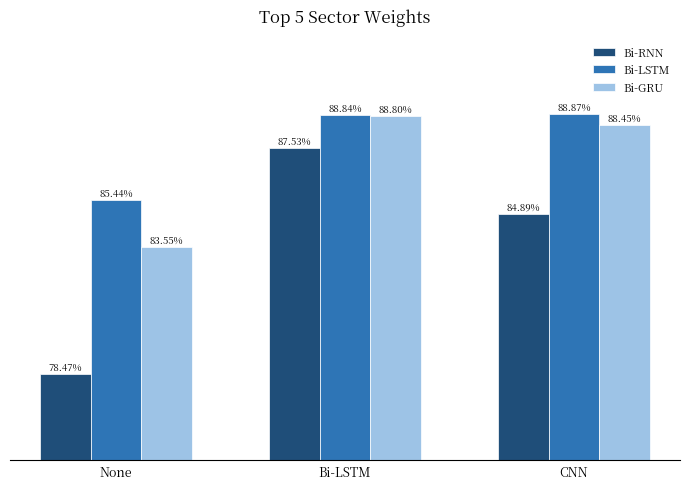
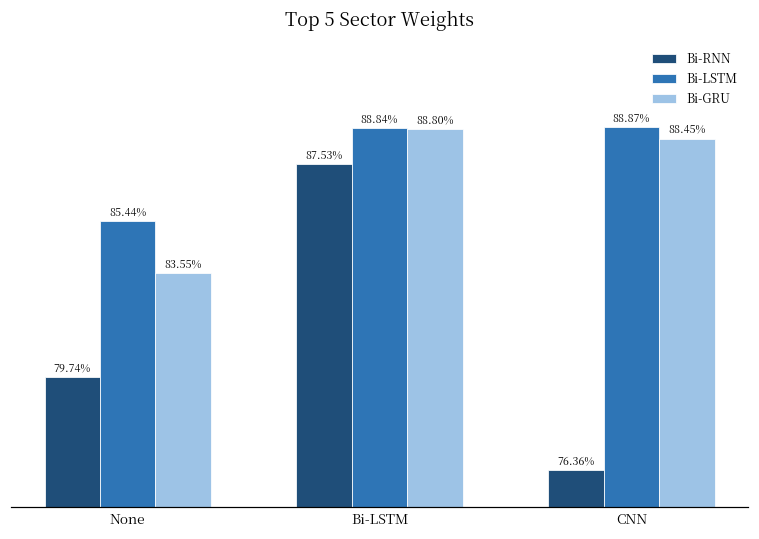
  {
    "Bi-RNN": {
-     "None": "78.47%",
+     "None": "79.74%",
      "Bi-LSTM": "87.53%",
-     "CNN": "84.89%"
+     "CNN": "76.36%"
    },
    "Bi-LSTM": {
      "None": "85.44%",
      "Bi-LSTM": "88.84%",
      "CNN": "88.87%"
    },
    "Bi-GRU": {
      "None": "83.55%",
      "Bi-LSTM": "88.80%",
      "CNN": "88.45%"
    }
  }
